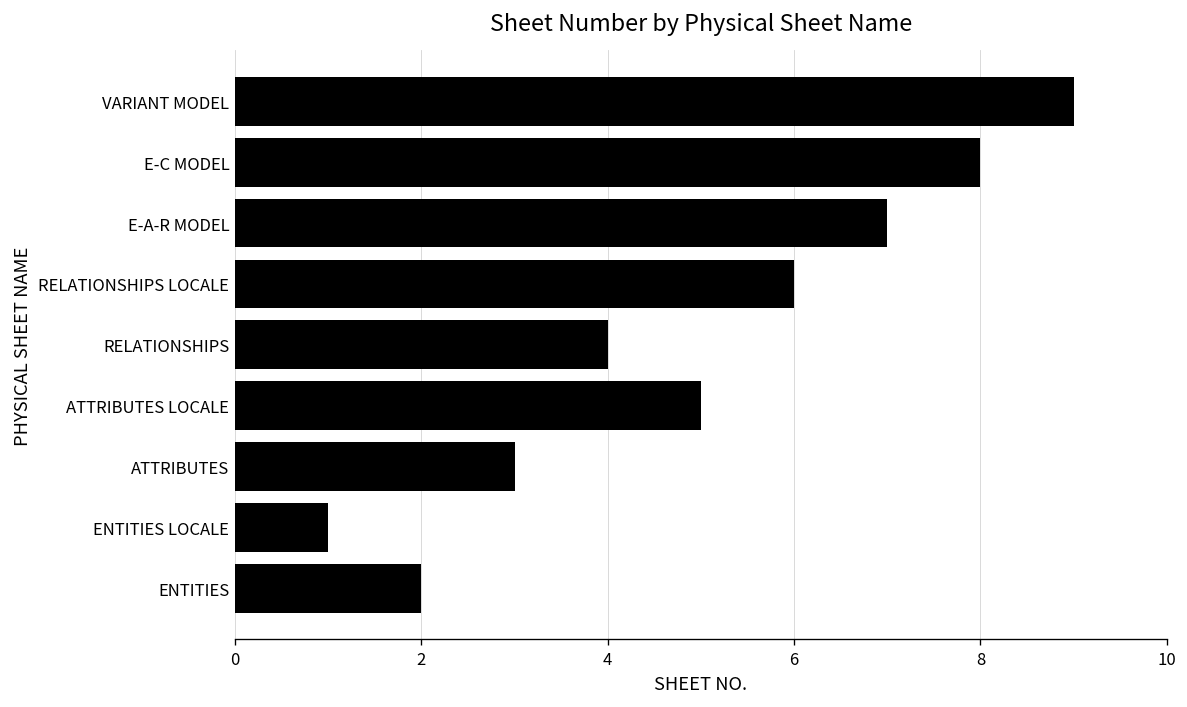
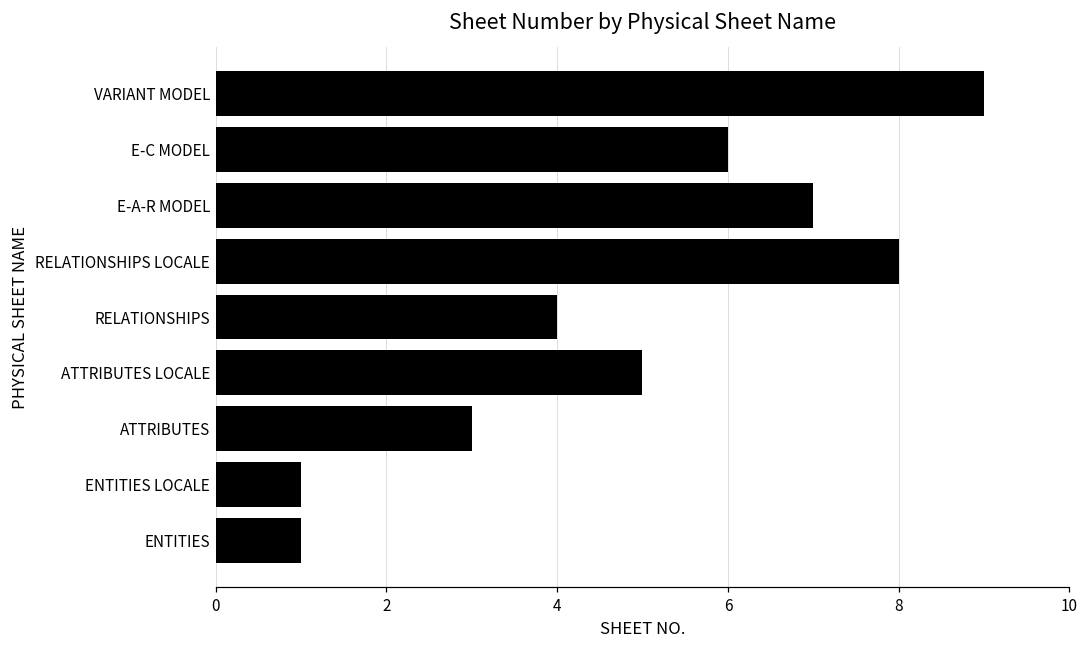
  {
    "VARIANT MODEL": 9,
-   "E-C MODEL": 8,
+   "E-C MODEL": 6,
    "E-A-R MODEL": 7,
-   "RELATIONSHIPS LOCALE": 6,
+   "RELATIONSHIPS LOCALE": 8,
    "RELATIONSHIPS": 4,
    "ATTRIBUTES LOCALE": 5,
    "ATTRIBUTES": 3,
    "ENTITIES LOCALE": 1,
-   "ENTITIES": 2
+   "ENTITIES": 1
  }
